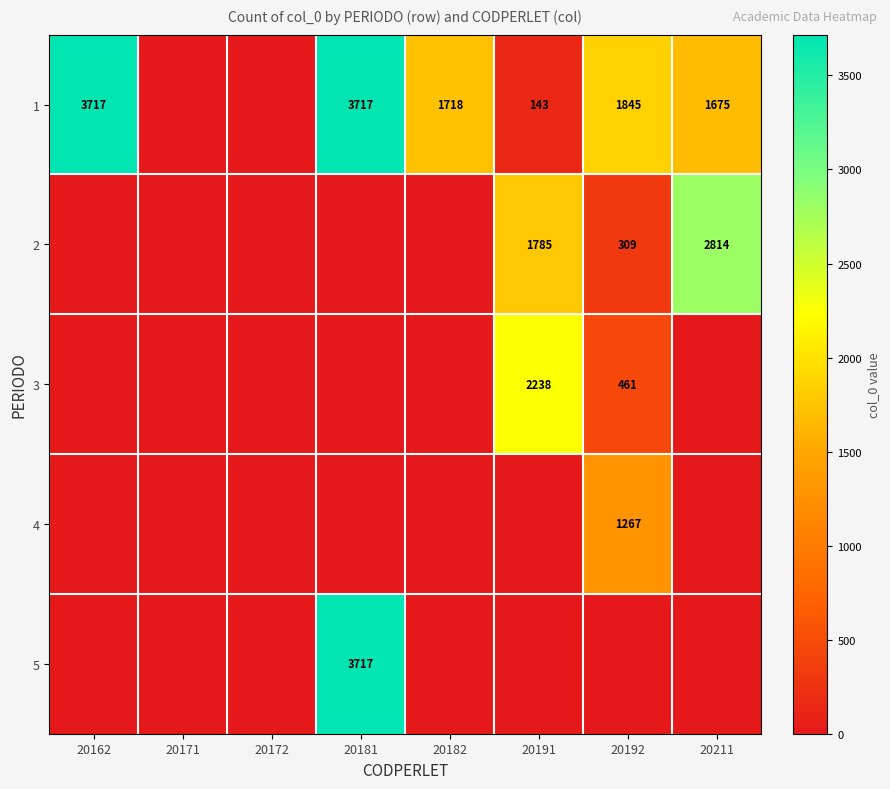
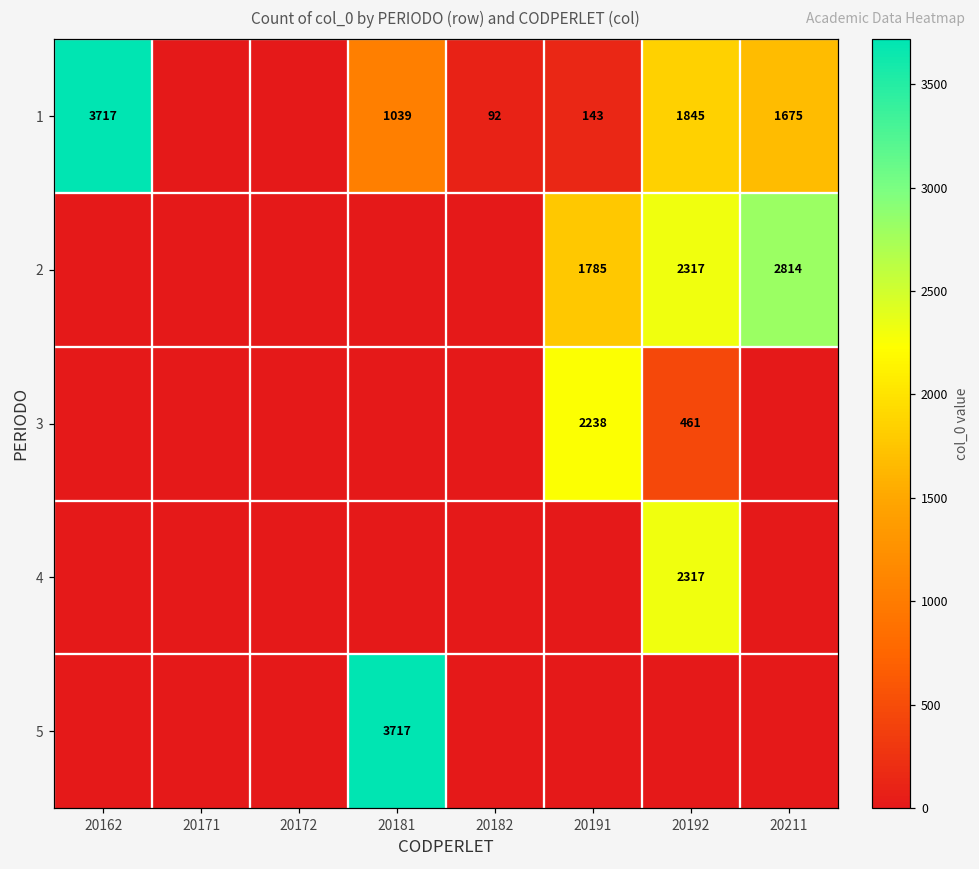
  {
    "1": {
      "20162": 3717,
-     "20181": 3717,
-     "20182": 1718,
+     "20181": 1039,
+     "20182": 92,
      "20191": 143,
      "20192": 1845,
      "20211": 1675
    },
    "2": {
      "20191": 1785,
-     "20192": 309,
+     "20192": 2317,
      "20211": 2814
    },
    "3": {
      "20191": 2238,
      "20192": 461
    },
    "4": {
-     "20192": 1267
+     "20192": 2317
    },
    "5": {
      "20181": 3717
    }
  }
